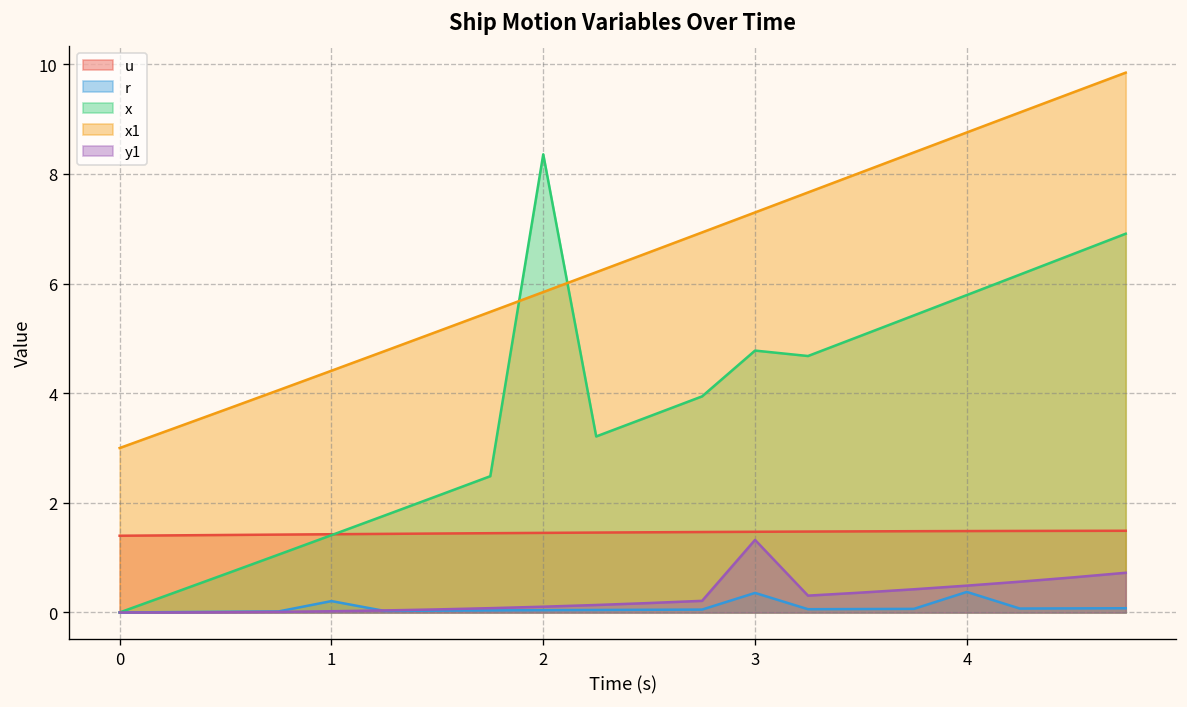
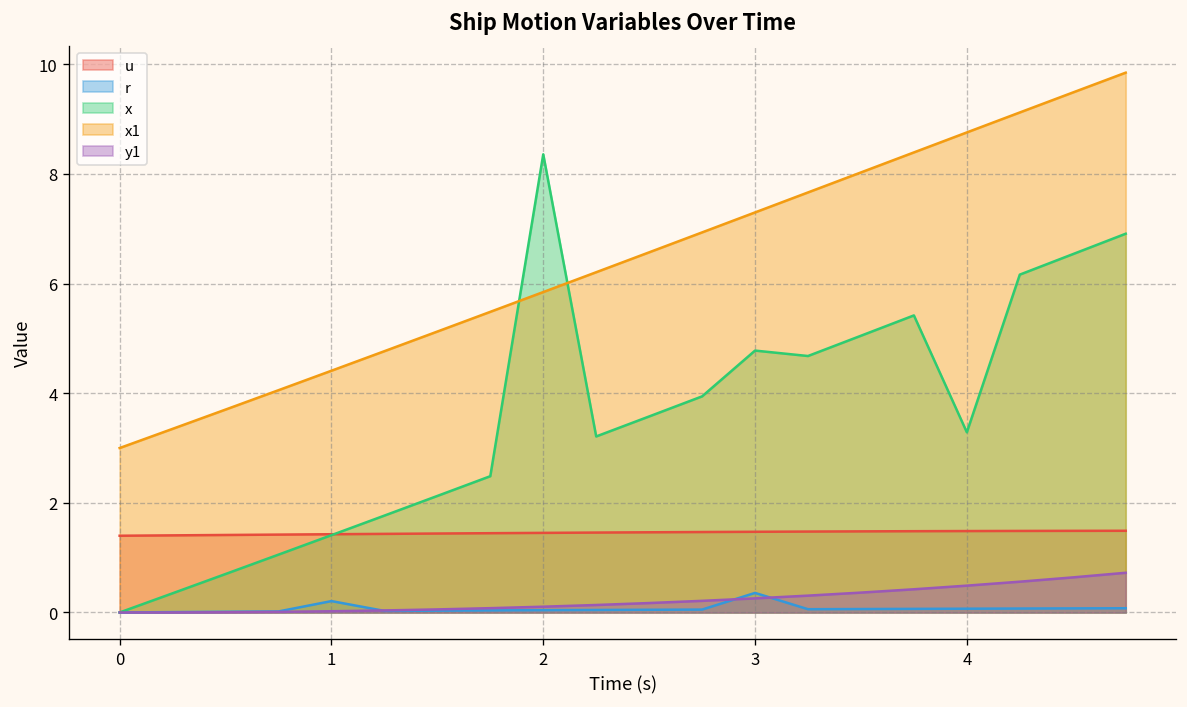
  {
    "r": {
      "1": 0.2,
      "2": 0.0,
      "3": 0.4,
-     "4": 0.4
+     "4": 0.1
    },
    "x": {
      "2": 8.4,
      "3": 4.8,
-     "4": 5.8
+     "4": 3.3
    },
    "y1": {
      "1": 0.0,
      "2": 0.1,
-     "3": 1.3,
+     "3": 0.3,
      "4": 0.5
    }
  }
